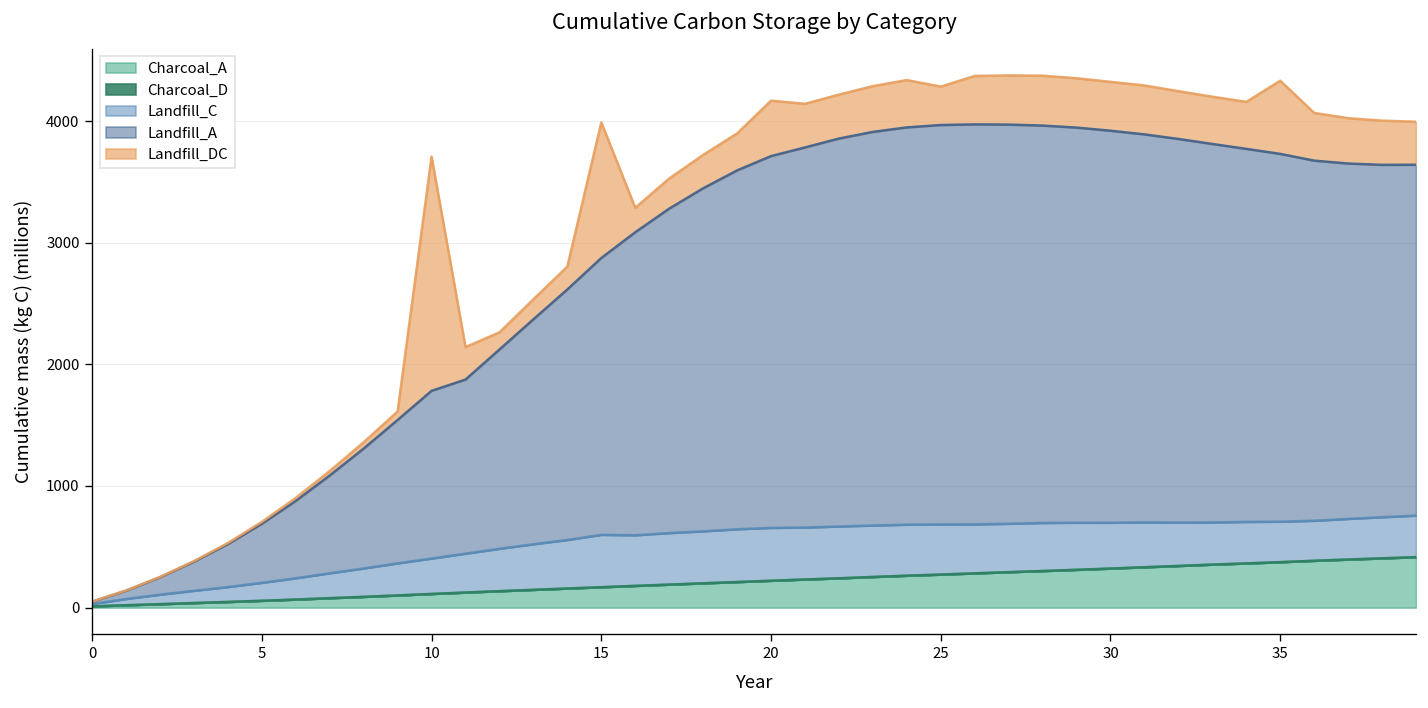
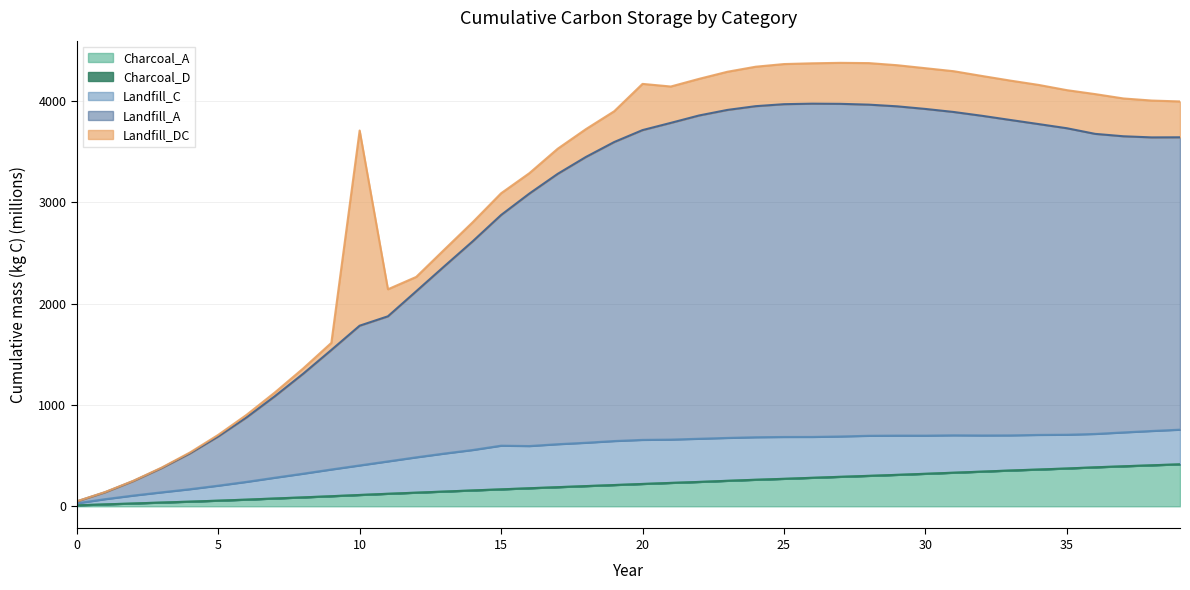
  {
    "Landfill_DC": {
      "10": 1930,
-     "15": 1110,
+     "15": 210,
      "20": 460,
-     "25": 320,
+     "25": 400,
      "30": 400,
-     "35": 600
+     "35": 380
    }
  }
